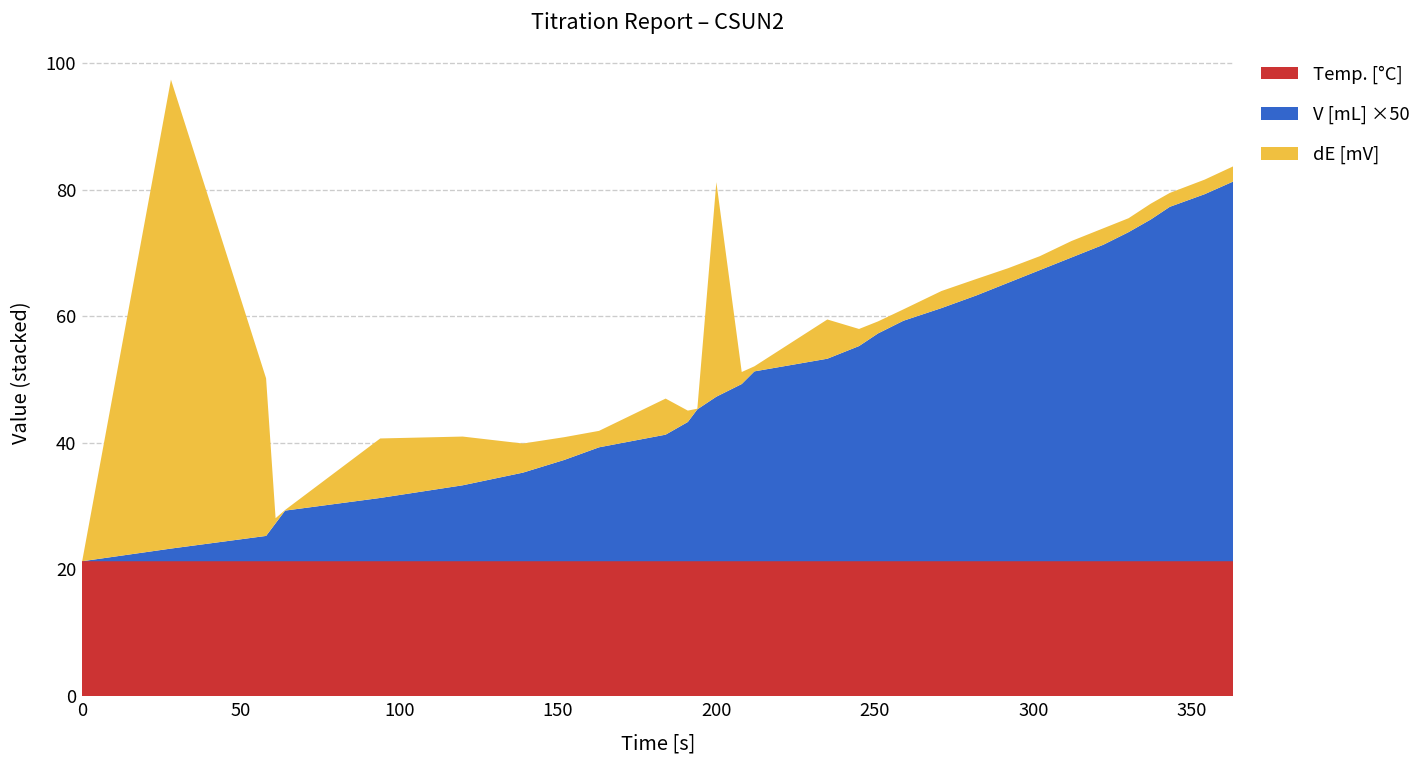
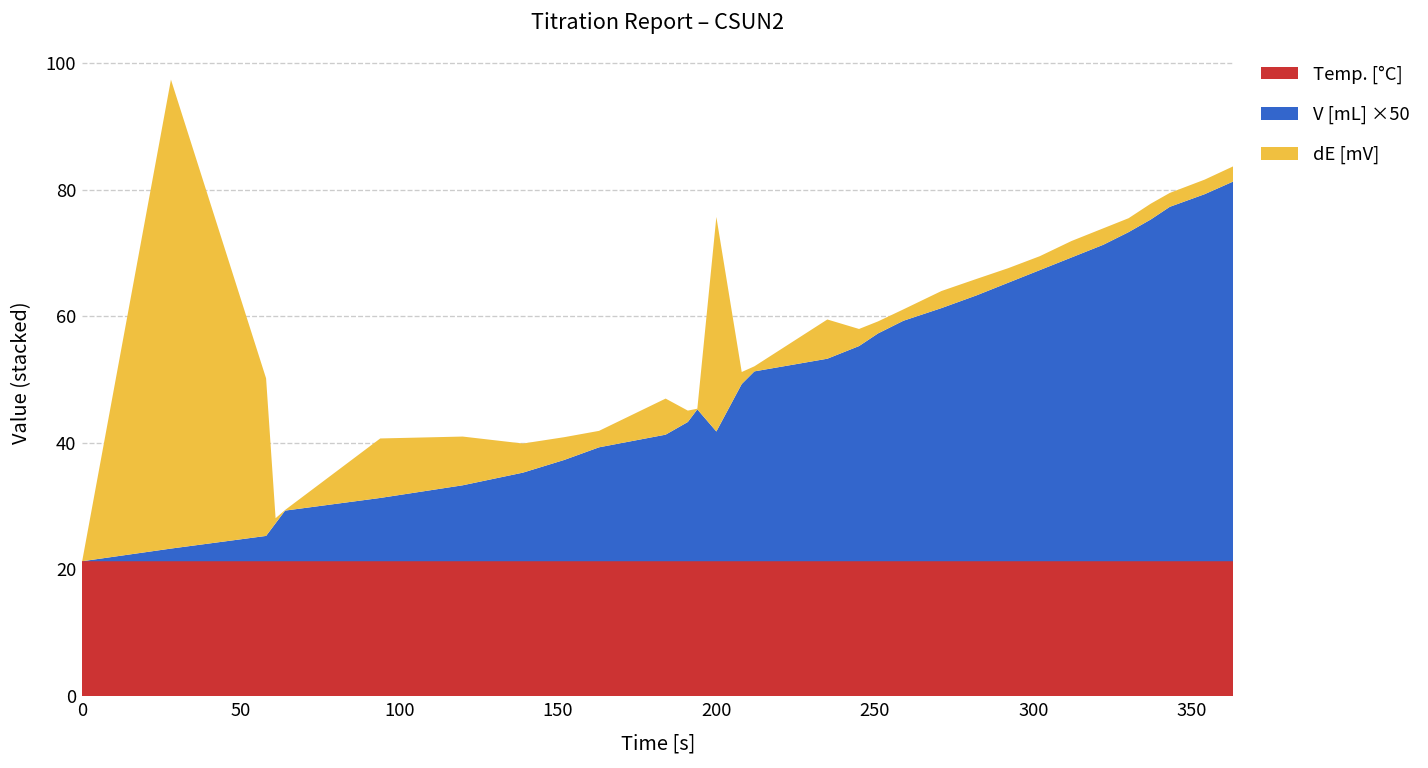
  {
    "V [mL] ×50": {
-     "200": 26
+     "200": 20
    },
    "dE [mV]": {
      "200": 34
    }
  }
